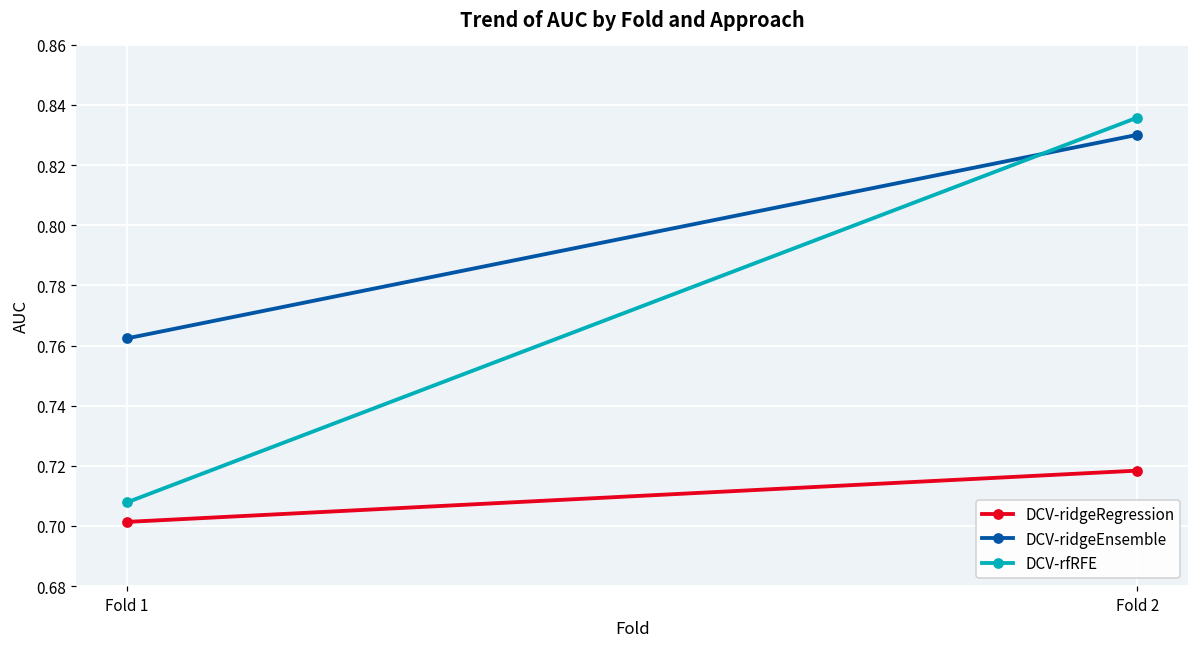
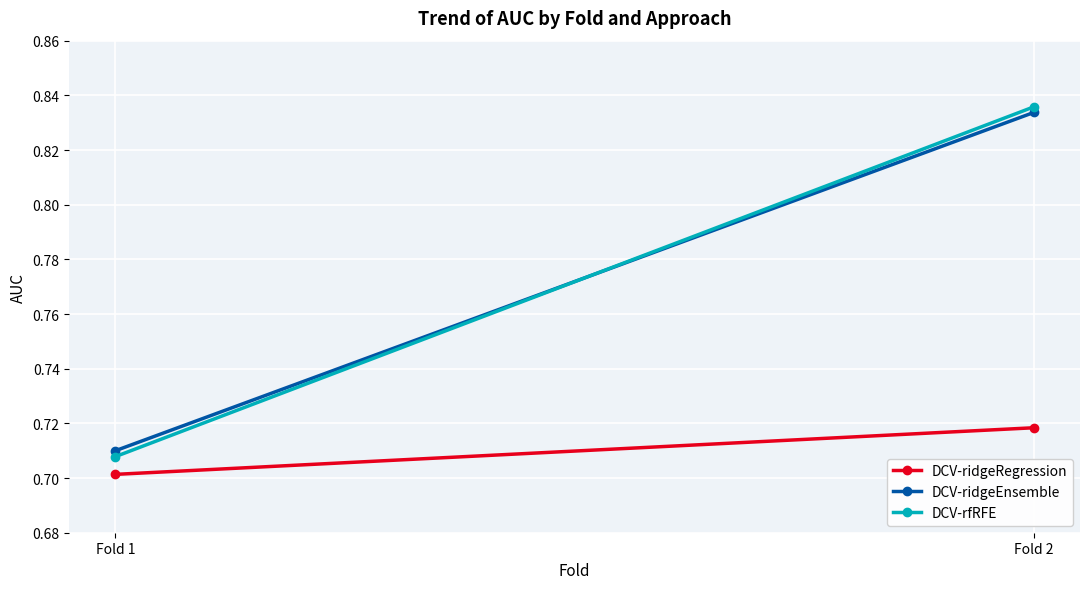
  {
    "DCV-ridgeRegression": {
      "Fold 1": 0.701,
      "Fold 2": 0.718
    },
    "DCV-ridgeEnsemble": {
-     "Fold 1": 0.762,
-     "Fold 2": 0.830
+     "Fold 1": 0.710,
+     "Fold 2": 0.834
    },
    "DCV-rfRFE": {
      "Fold 1": 0.708,
      "Fold 2": 0.836
    }
  }
